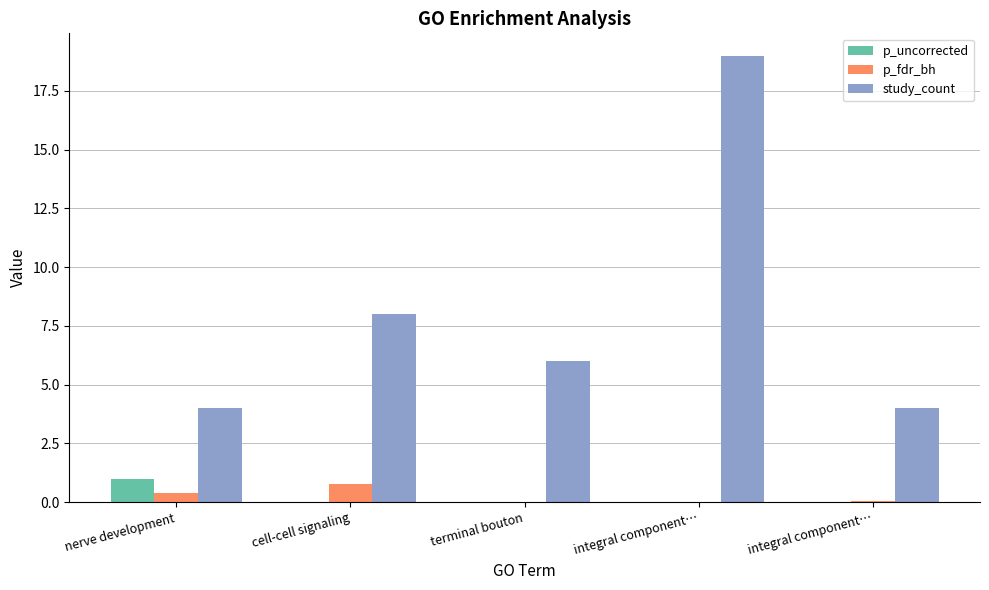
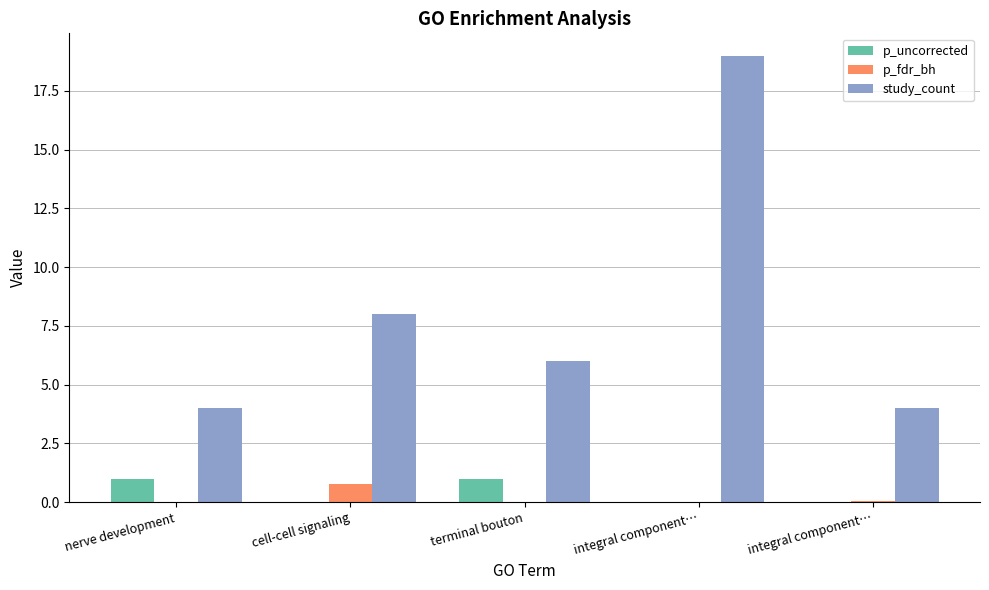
  {
    "p_uncorrected": {
      "nerve development": 1,
-     "terminal bouton": 0
+     "terminal bouton": 1
    },
    "p_fdr_bh": {
-     "nerve development": 0.4,
+     "nerve development": 0.0,
      "cell-cell signaling": 0.8
    },
    "study_count": {
      "nerve development": 4.0,
      "cell-cell signaling": 8.0,
      "terminal bouton": 6.0
    }
  }
